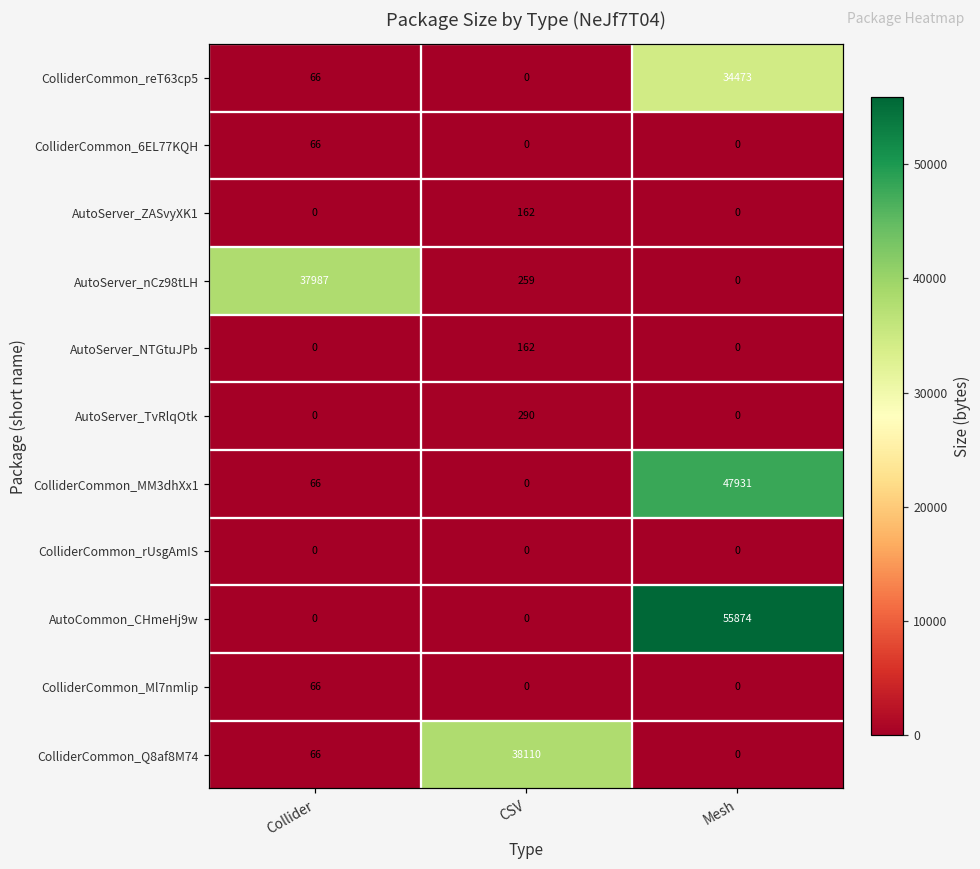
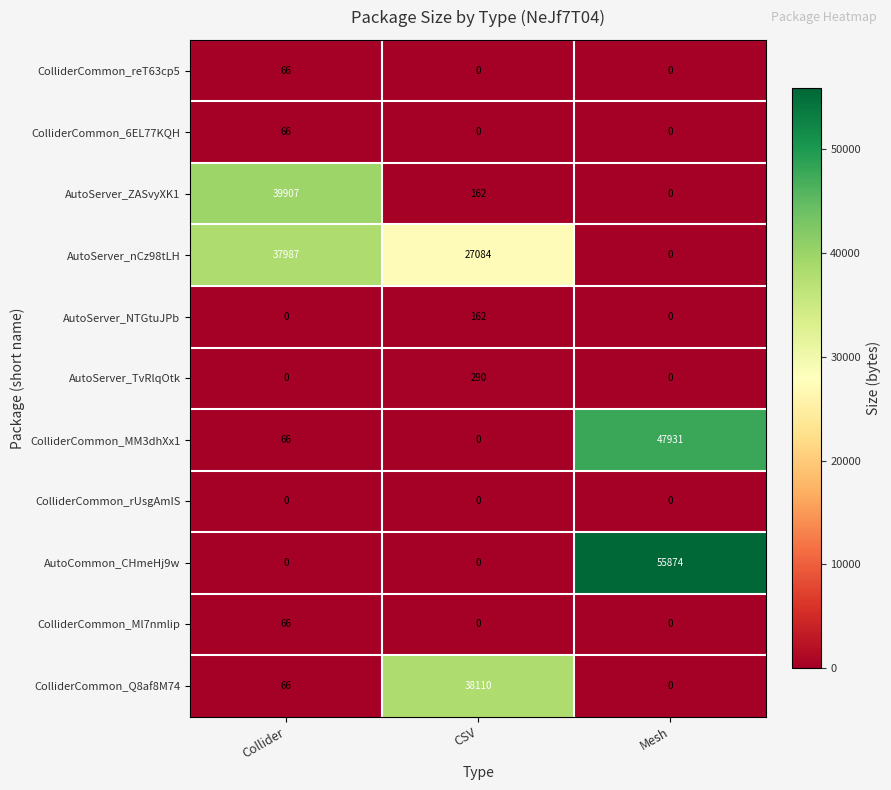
  {
    "ColliderCommon_reT63cp5": {
      "Collider": 66,
      "CSV": 0,
-     "Mesh": 34473
+     "Mesh": 0
    },
    "ColliderCommon_6EL77KQH": {
      "Collider": 66,
      "CSV": 0,
      "Mesh": 0
    },
    "AutoServer_ZASvyXK1": {
-     "Collider": 0,
+     "Collider": 39907,
      "CSV": 162,
      "Mesh": 0
    },
    "AutoServer_nCz98tLH": {
      "Collider": 37987,
-     "CSV": 259,
+     "CSV": 27084,
      "Mesh": 0
    },
    "AutoServer_NTGtuJPb": {
      "Collider": 0,
      "CSV": 162,
      "Mesh": 0
    },
    "AutoServer_TvRlqOtk": {
      "Collider": 0,
      "CSV": 290,
      "Mesh": 0
    },
    "ColliderCommon_MM3dhXx1": {
      "Collider": 66,
      "CSV": 0,
      "Mesh": 47931
    },
    "ColliderCommon_rUsgAmIS": {
      "Collider": 0,
      "CSV": 0,
      "Mesh": 0
    },
    "AutoCommon_CHmeHj9w": {
      "Collider": 0,
      "CSV": 0,
      "Mesh": 55874
    },
    "ColliderCommon_Ml7nmlip": {
      "Collider": 66,
      "CSV": 0,
      "Mesh": 0
    },
    "ColliderCommon_Q8af8M74": {
      "Collider": 66,
      "CSV": 38110,
      "Mesh": 0
    }
  }
